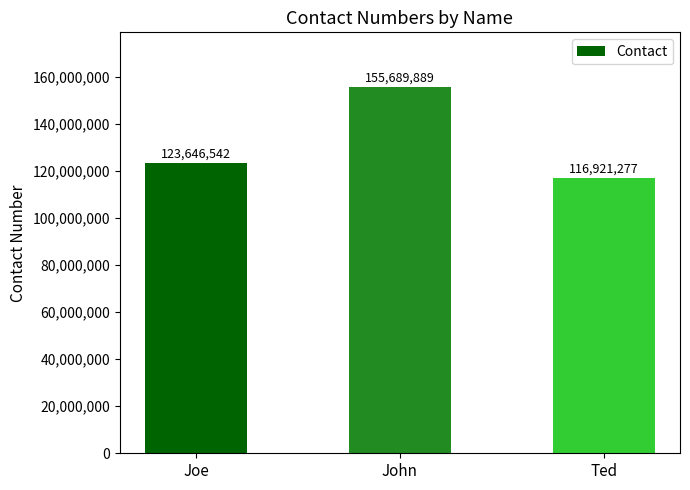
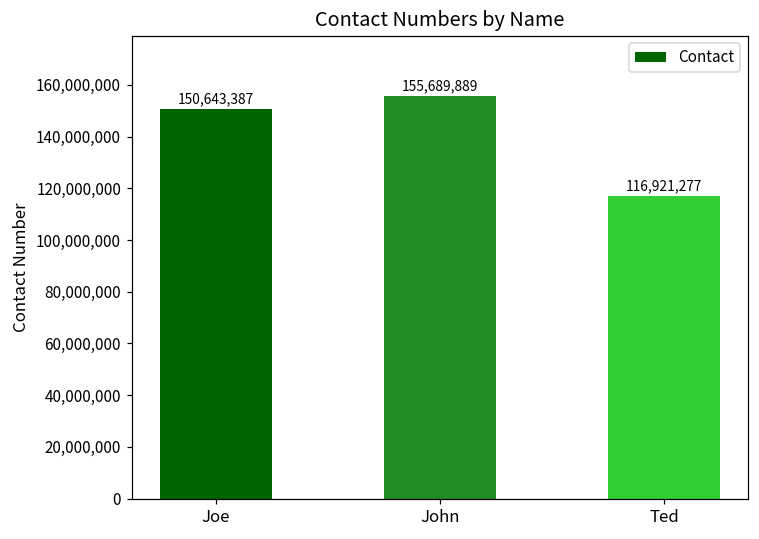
  {
-   "Joe": "123,646,542",
+   "Joe": "150,643,387",
    "John": "155,689,889",
    "Ted": "116,921,277"
  }
